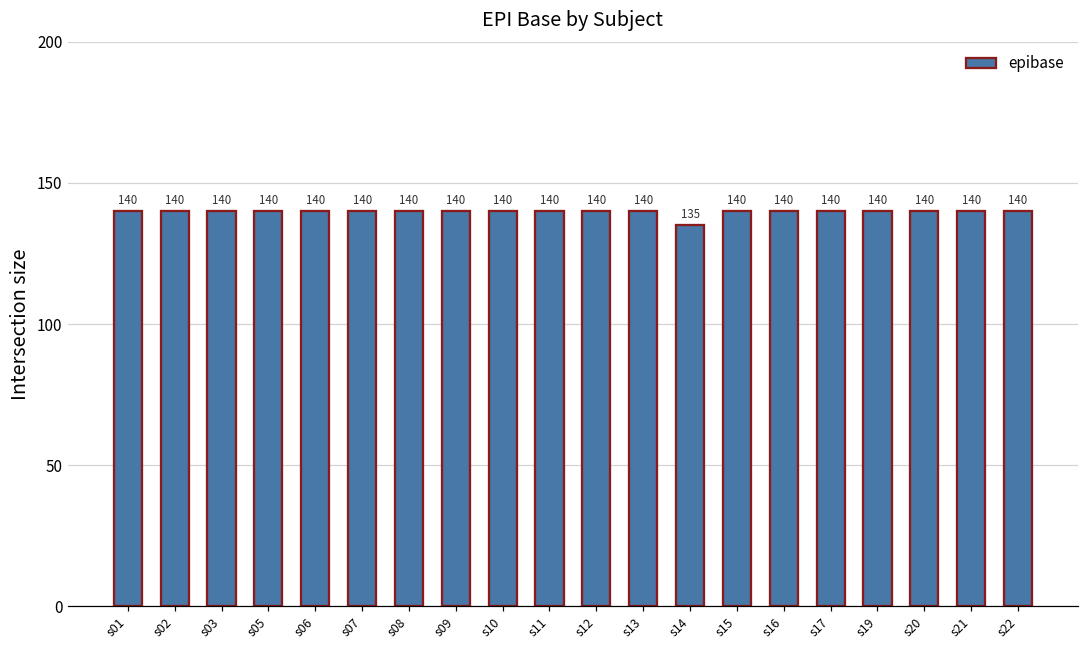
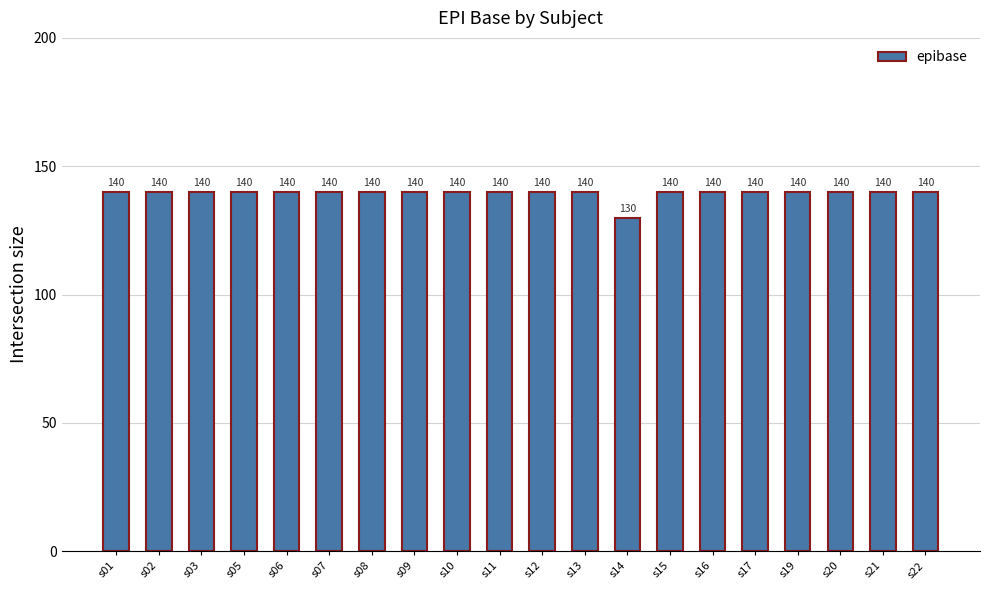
  {
    "s01": 140,
    "s02": 140,
    "s03": 140,
    "s05": 140,
    "s06": 140,
    "s07": 140,
    "s08": 140,
    "s09": 140,
    "s10": 140,
    "s11": 140,
    "s12": 140,
    "s13": 140,
-   "s14": 135,
+   "s14": 130,
    "s15": 140,
    "s16": 140,
    "s17": 140,
    "s19": 140,
    "s20": 140,
    "s21": 140,
    "s22": 140
  }
